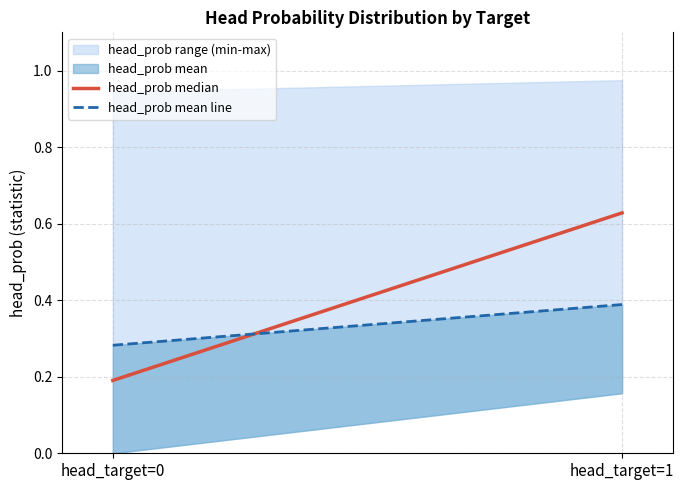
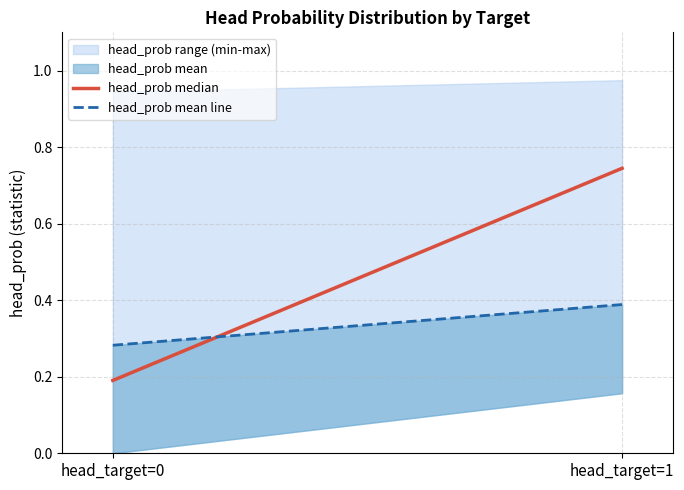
  {
    "head_prob median": {
      "head_target=0": 0.19,
-     "head_target=1": 0.63
+     "head_target=1": 0.74
    },
    "head_prob mean": {
      "head_target=0": 0.28,
      "head_target=1": 0.39
    }
  }
